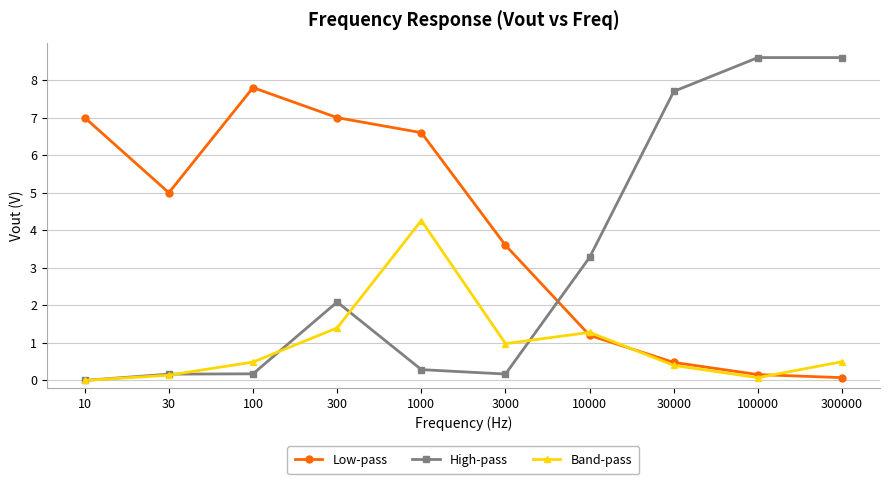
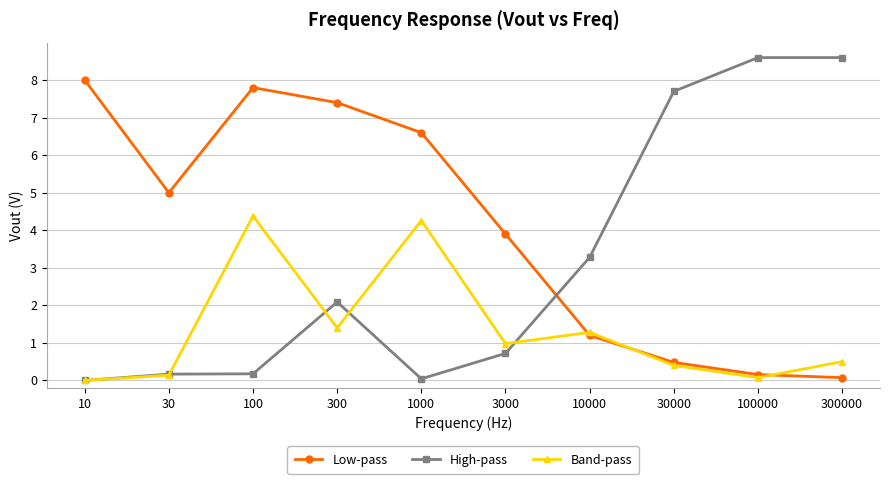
  {
    "Low-pass": {
-     "10": 7,
+     "10": 8,
      "30": 5.0,
      "100": 7.8,
-     "300": 7.0,
+     "300": 7.4,
      "1000": 6.6,
-     "3000": 3.6,
+     "3000": 3.9,
      "10000": 1.2,
      "30000": 0.5,
      "100000": 0.2,
      "300000": 0.1
    },
    "High-pass": {
      "100": 0.2,
      "300": 2.1,
-     "1000": 0.3,
-     "3000": 0.2,
+     "1000": 0.0,
+     "3000": 0.7,
      "10000": 3.3,
      "30000": 7.7,
      "100000": 8.6,
      "300000": 8.6
    },
    "Band-pass": {
-     "100": 0.5,
+     "100": 4.4,
      "300": 1.4,
      "1000": 4.3,
      "3000": 1.0,
      "10000": 1.3,
      "30000": 0.4,
      "100000": 0.1,
      "300000": 0.5
    }
  }
